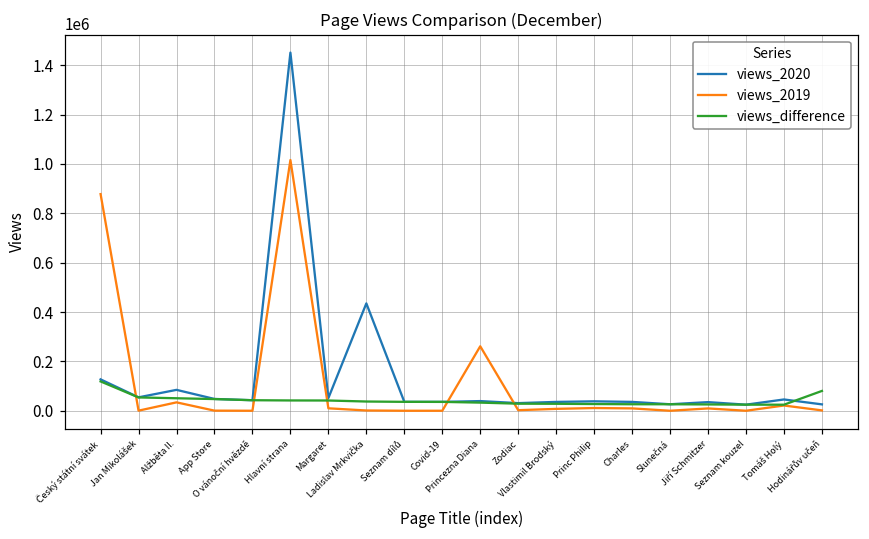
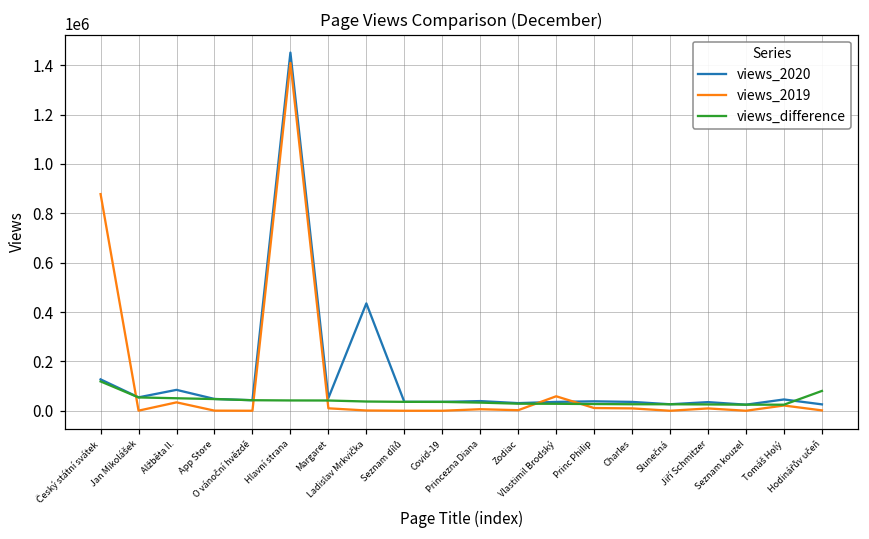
  {
    "views_2020": {
      "Alžběta II.": 80000,
      "Hlavní strana": 1450000,
      "Ladislav Mrkvička": 430000,
      "Tomáš Holý": 50000,
      "Hodinářův učeň": 30000
    },
    "views_2019": {
      "Český státní svátek": 880000,
      "Jan Mikolášek": 0,
      "Alžběta II.": 30000,
      "App Store": 0,
      "O vánoční hvězdě": 0,
-     "Hlavní strana": 1020000,
+     "Hlavní strana": 1410000,
      "Margaret": 10000,
      "Ladislav Mrkvička": 0,
      "Seznam dílů": 0,
      "Covid-19": 0,
-     "Princezna Diana": 260000,
+     "Princezna Diana": 10000,
      "Zodiac": 0,
-     "Vlastimil Brodský": 10000,
+     "Vlastimil Brodský": 60000,
      "Princ Philip": 10000,
      "Charles": 10000,
      "Slunečná": 0,
      "Jiří Schmitzer": 10000,
      "Seznam kouzel": 0,
      "Hodinářův učeň": 0
    },
    "views_difference": {
      "Alžběta II.": 50000,
      "Hlavní strana": 40000,
      "Ladislav Mrkvička": 40000,
      "Hodinářův učeň": 80000
    }
  }
